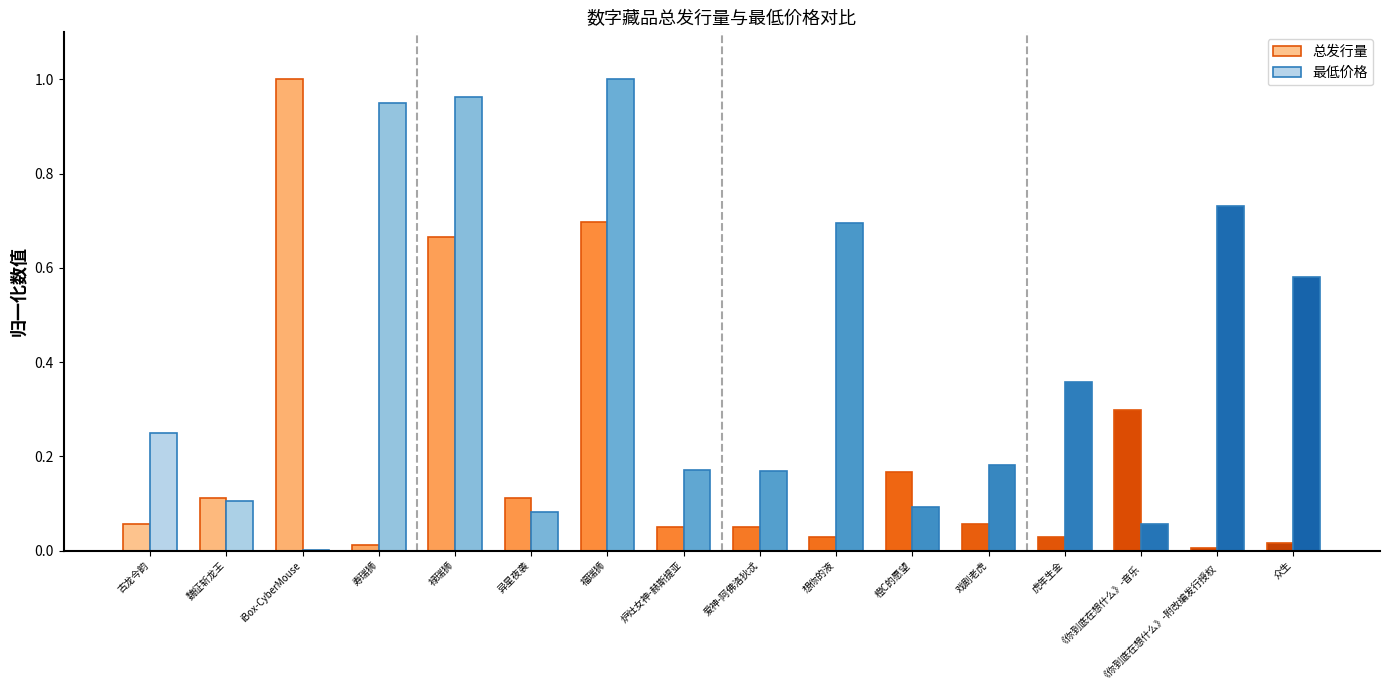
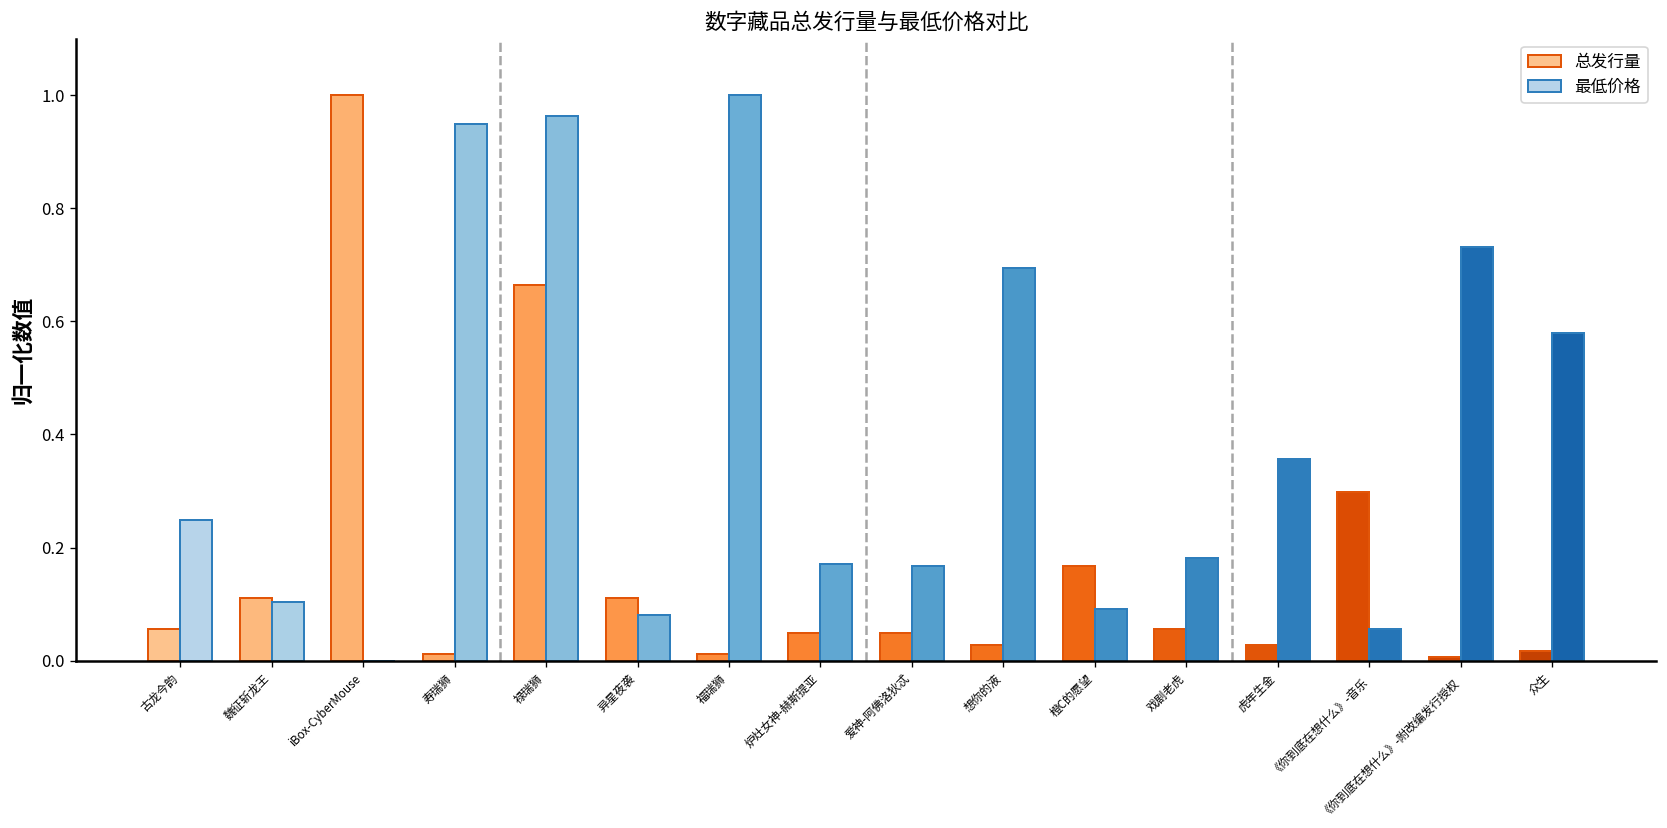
  {
    "总发行量": {
      "古龙今韵": 0.06,
      "魏征斩龙王": 0.11,
      "iBox-CyberMouse": 1.00,
      "寿瑞狮": 0.01,
      "禄瑞狮": 0.67,
      "异星夜袭": 0.11,
-     "福瑞狮": 0.70,
+     "福瑞狮": 0.01,
      "炉灶女神-赫斯提亚": 0.05,
      "爱神-阿佛洛狄忒": 0.05,
      "想你的液": 0.03,
      "橙C的愿望": 0.17,
      "戏剧老虎": 0.06,
      "虎年生金": 0.03,
      "《你到底在想什么》-音乐": 0.30,
      "《你到底在想什么》-附改编发行授权": 0.01,
      "众生": 0.02
    },
    "最低价格": {
      "古龙今韵": 0.25,
      "魏征斩龙王": 0.10,
      "寿瑞狮": 0.95,
      "禄瑞狮": 0.96,
      "异星夜袭": 0.08,
      "福瑞狮": 1.00,
      "炉灶女神-赫斯提亚": 0.17,
      "爱神-阿佛洛狄忒": 0.17,
      "想你的液": 0.69,
      "橙C的愿望": 0.09,
      "戏剧老虎": 0.18,
      "虎年生金": 0.36,
      "《你到底在想什么》-音乐": 0.06,
      "《你到底在想什么》-附改编发行授权": 0.73,
      "众生": 0.58
    }
  }
